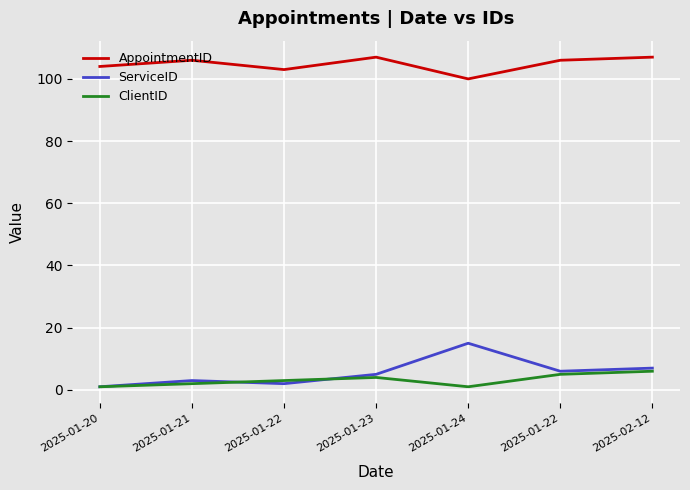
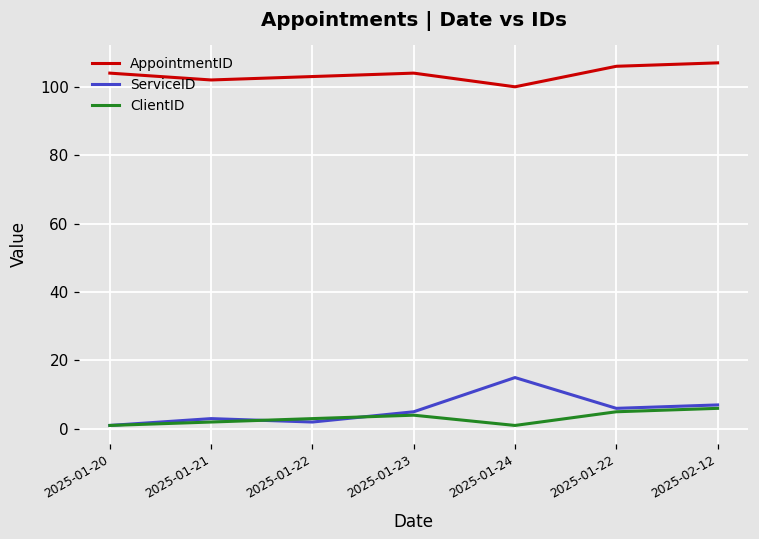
  {
    "AppointmentID": {
      "2025-01-20": 104,
-     "2025-01-21": 106,
-     "2025-01-23": 107,
+     "2025-01-21": 102,
+     "2025-01-23": 104,
      "2025-01-24": 100,
      "2025-02-12": 107
    },
    "ServiceID": {
      "2025-01-21": 3,
      "2025-01-23": 5,
      "2025-01-24": 15,
      "2025-02-12": 7
    },
    "ClientID": {
      "2025-01-21": 2,
      "2025-01-23": 4,
      "2025-01-24": 1,
      "2025-02-12": 6
    }
  }
